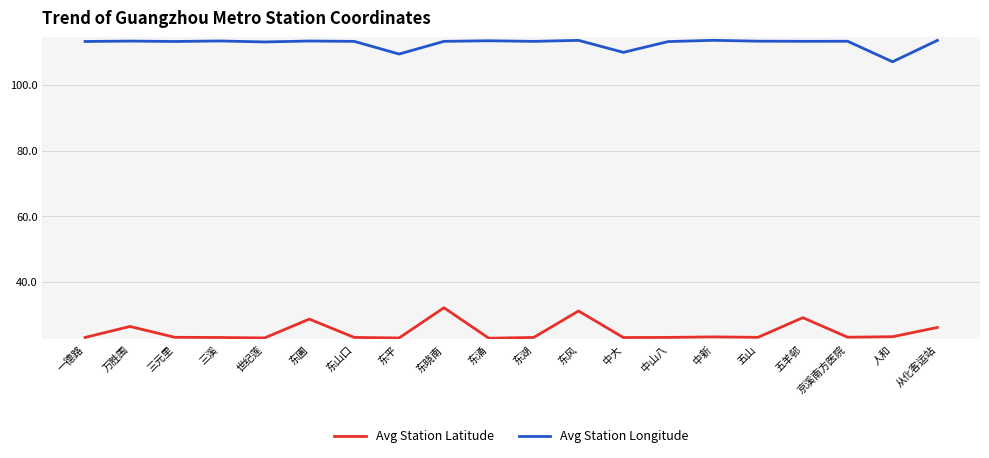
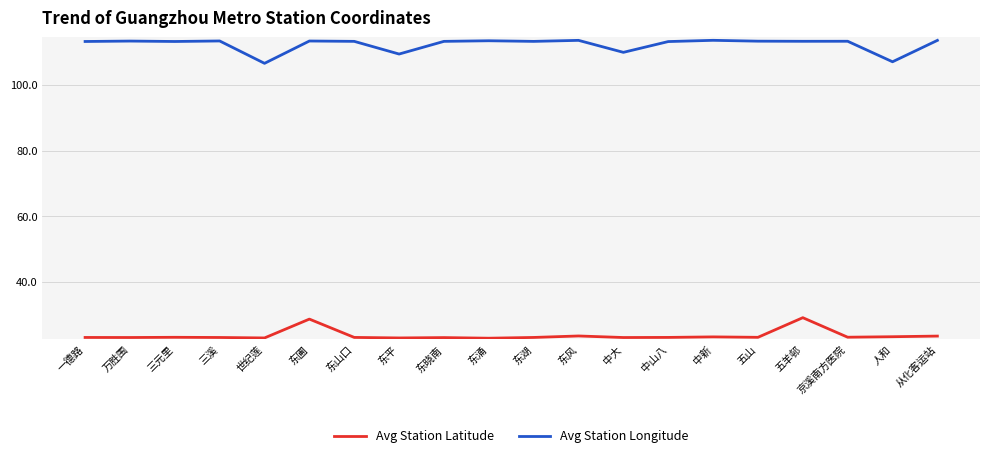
  {
    "Avg Station Latitude": {
      "一德路": 23,
-     "万胜围": 26,
+     "万胜围": 23,
      "三元里": 23,
      "三溪": 23,
      "世纪莲": 23,
      "东圃": 29,
      "东山口": 23,
      "东平": 23,
-     "东晓南": 32,
+     "东晓南": 23,
      "东涌": 23,
      "东湖": 23,
-     "东风": 31,
+     "东风": 24,
      "中大": 23,
      "中山八": 23,
      "中新": 23,
      "五山": 23,
      "五羊邨": 29,
      "京溪南方医院": 23,
      "人和": 23,
-     "从化客运站": 26
+     "从化客运站": 24
    },
    "Avg Station Longitude": {
      "一德路": 113,
      "万胜围": 113,
      "三元里": 113,
      "三溪": 113,
-     "世纪莲": 113,
+     "世纪莲": 107,
      "东圃": 113,
      "东山口": 113,
      "东平": 109,
      "东晓南": 113,
      "东涌": 113,
      "东湖": 113,
      "东风": 114,
      "中大": 110,
      "中山八": 113,
      "中新": 114,
      "五山": 113,
      "五羊邨": 113,
      "京溪南方医院": 113,
      "人和": 107,
      "从化客运站": 114
    }
  }
